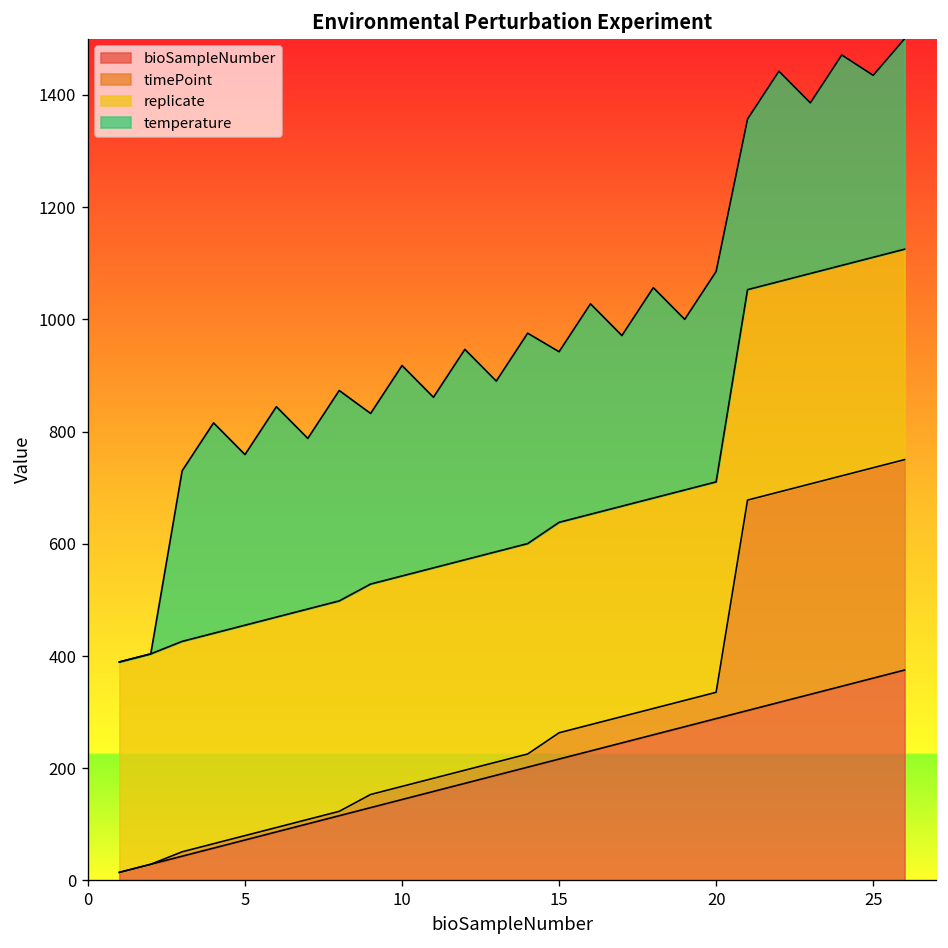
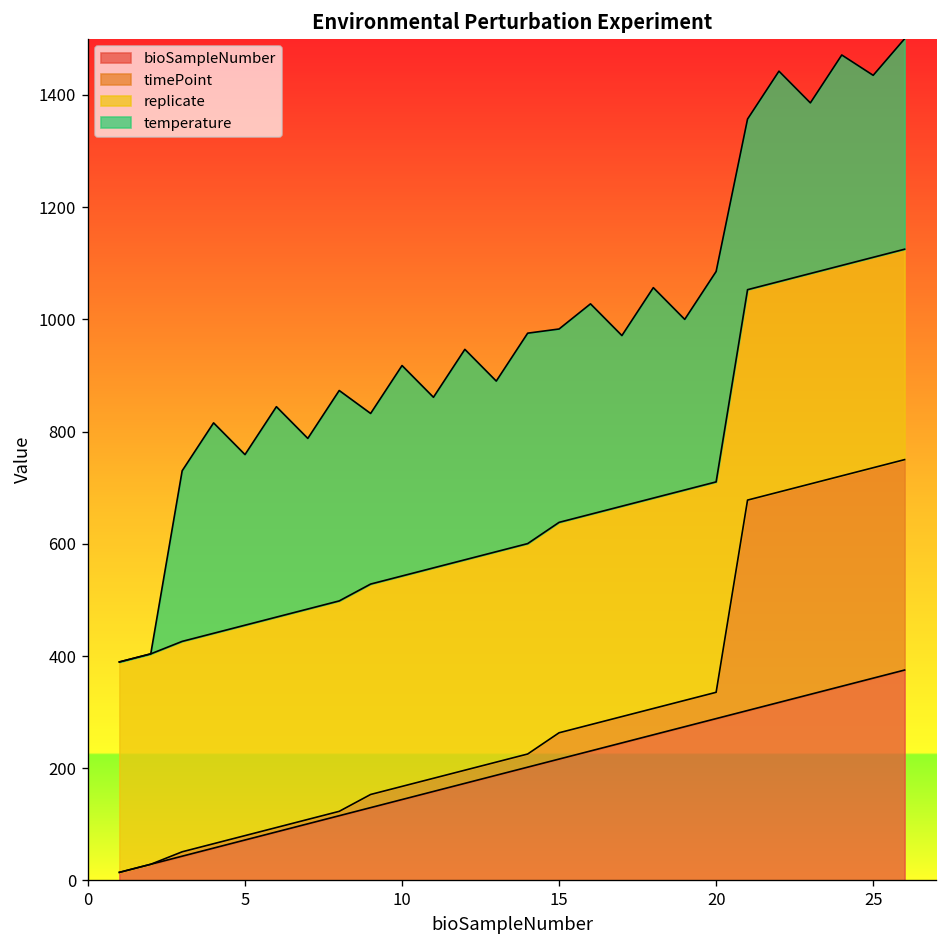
  {
    "replicate": {
      "5": 380,
      "10": 380,
      "15": 380,
      "20": 380,
      "25": 380
    },
    "temperature": {
      "5": 300,
      "10": 380,
-     "15": 300,
+     "15": 340,
      "20": 380,
      "25": 320
    }
  }
